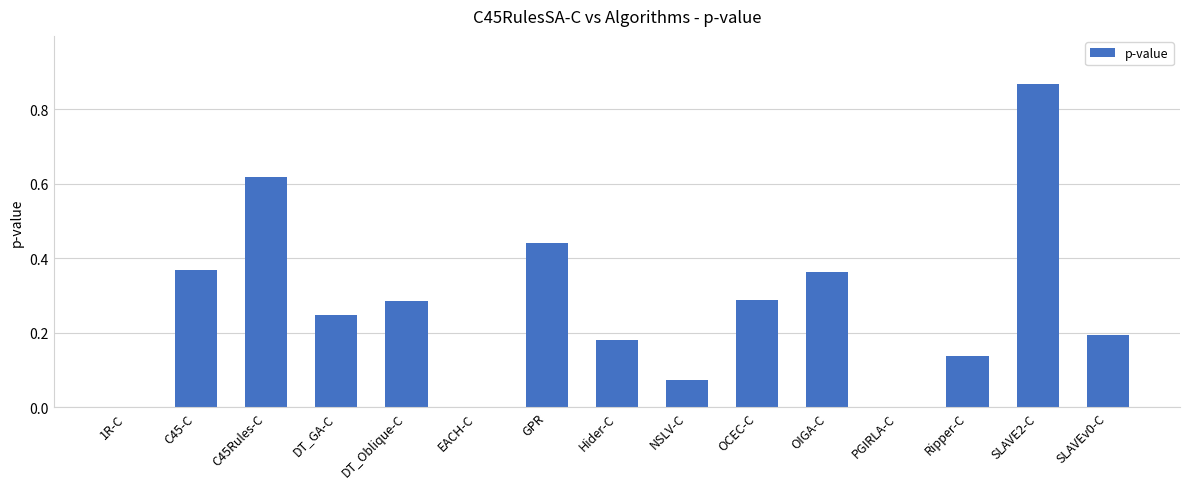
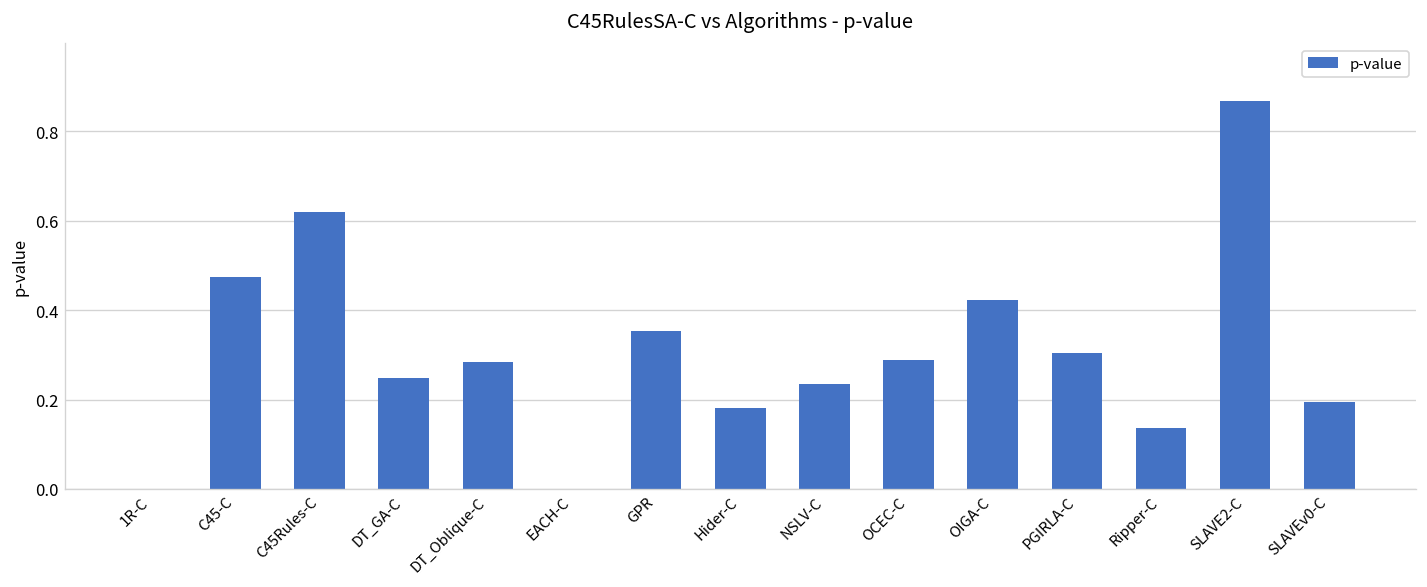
  {
-   "C45-C": 0.37,
+   "C45-C": 0.47,
    "C45Rules-C": 0.62,
    "DT_GA-C": 0.25,
    "DT_Oblique-C": 0.28,
-   "GPR": 0.44,
+   "GPR": 0.35,
    "Hider-C": 0.18,
-   "NSLV-C": 0.07,
+   "NSLV-C": 0.24,
    "OCEC-C": 0.29,
-   "OIGA-C": 0.36,
-   "PGIRLA-C": 0.00,
+   "OIGA-C": 0.42,
+   "PGIRLA-C": 0.30,
    "Ripper-C": 0.14,
    "SLAVE2-C": 0.87,
    "SLAVEv0-C": 0.19
  }
